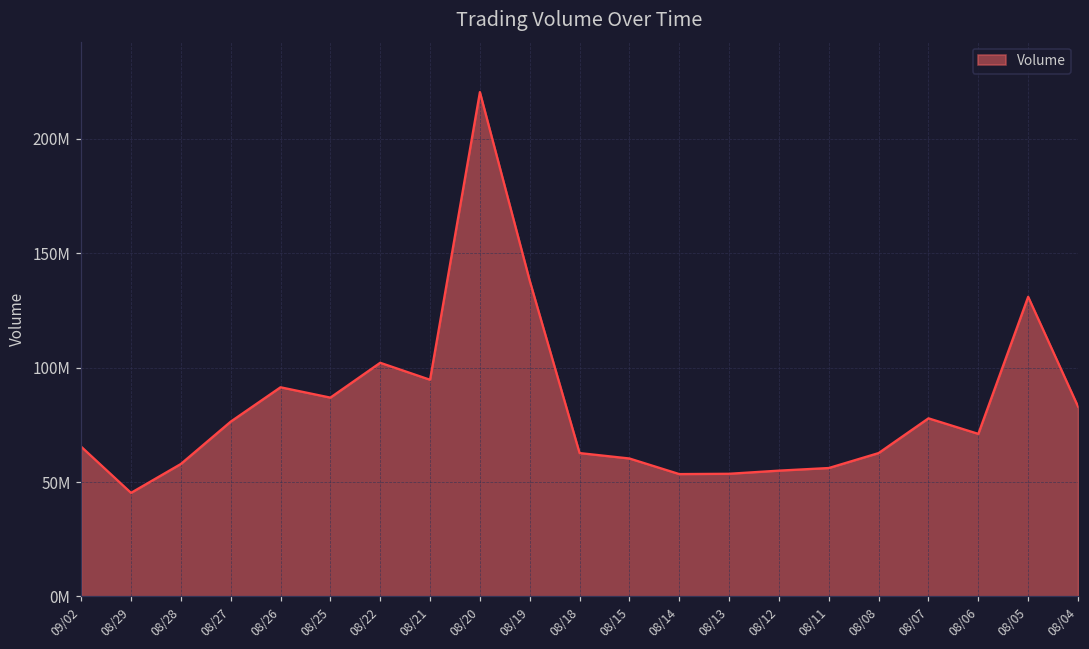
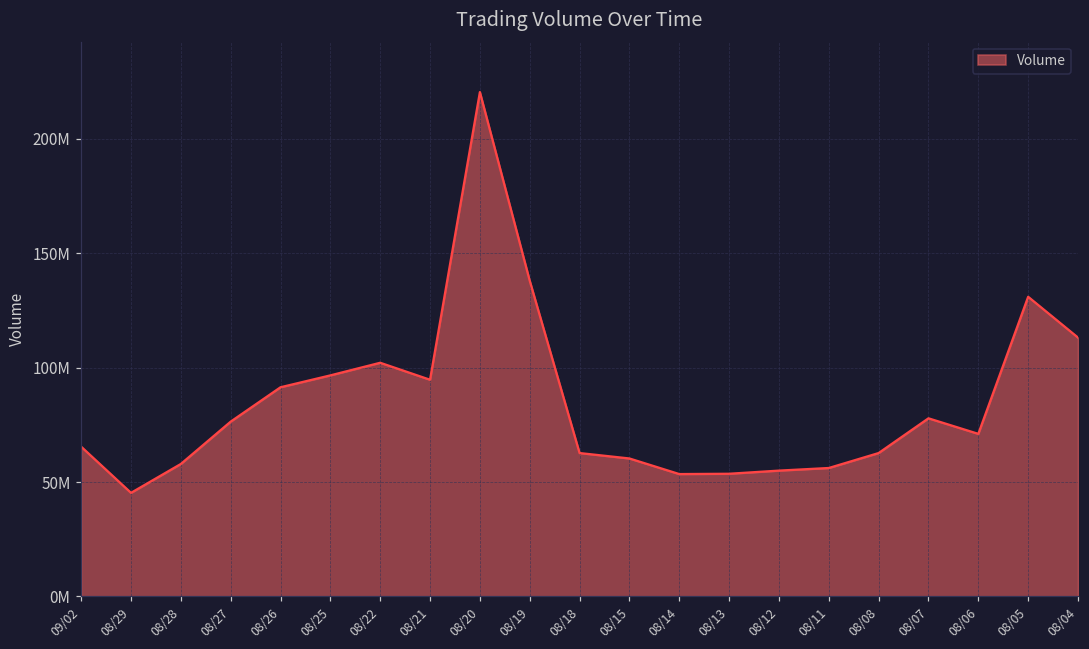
  {
    "09/02": 65000000,
    "08/29": 45000000,
    "08/28": 58000000,
    "08/27": 76000000,
    "08/26": 91000000,
-   "08/25": 87000000,
+   "08/25": 97000000,
    "08/22": 102000000,
    "08/21": 95000000,
    "08/20": 220000000,
    "08/19": 138000000,
    "08/18": 63000000,
    "08/15": 60000000,
    "08/14": 53000000,
    "08/13": 54000000,
    "08/12": 55000000,
    "08/11": 56000000,
    "08/08": 63000000,
    "08/07": 78000000,
    "08/06": 71000000,
    "08/05": 131000000,
-   "08/04": 83000000
+   "08/04": 113000000
  }
